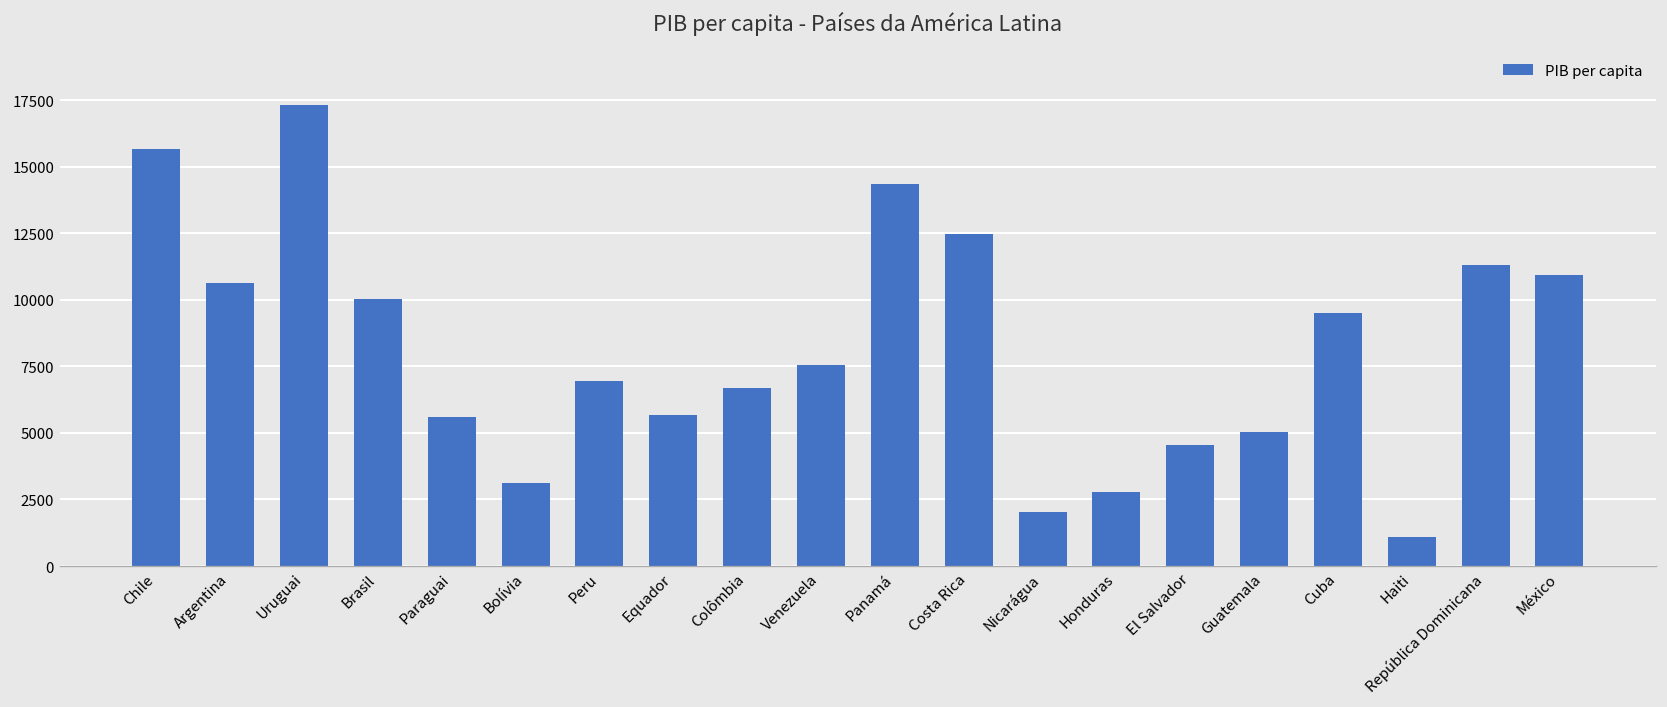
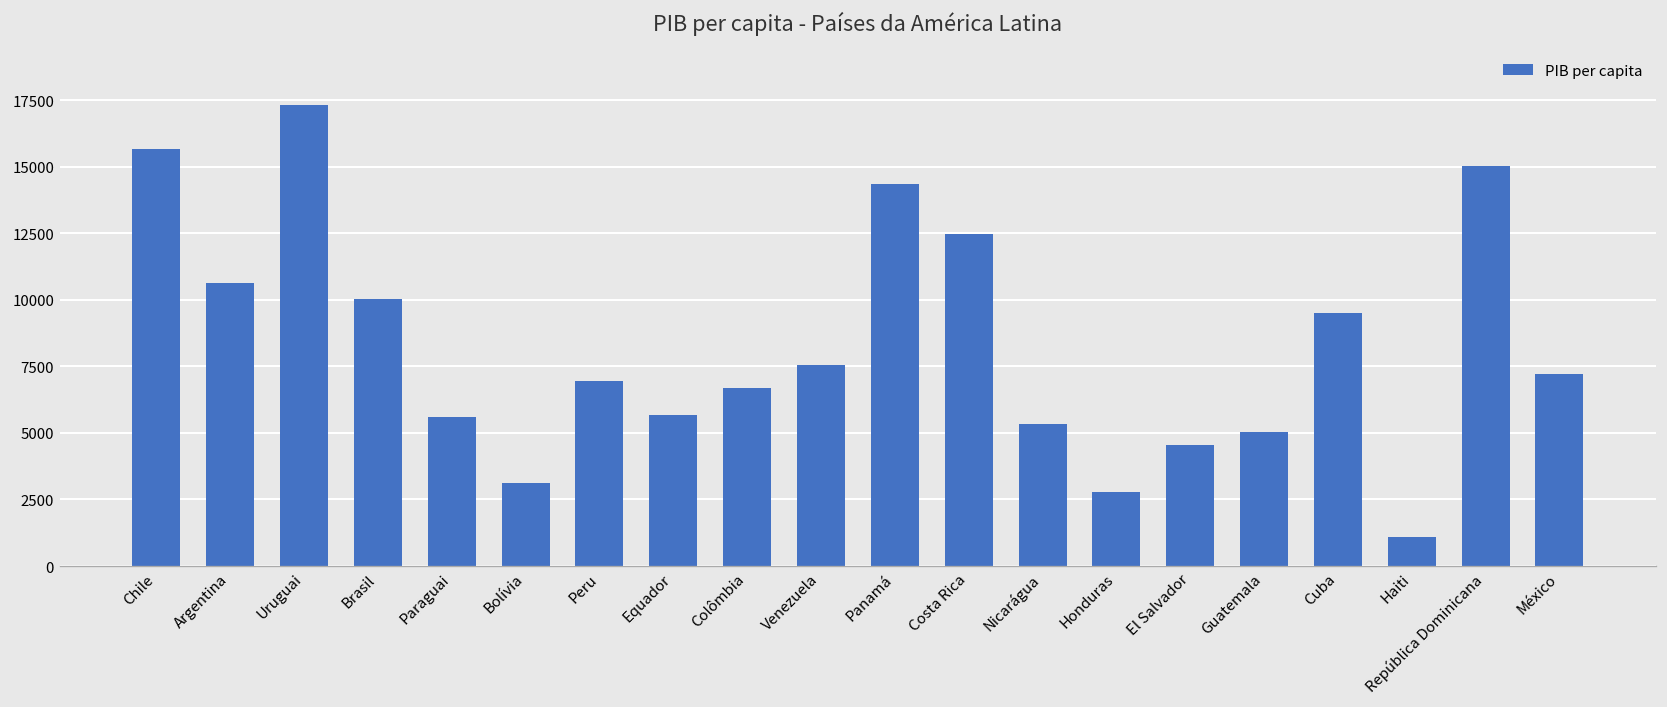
  {
    "Chile": 15700,
    "Argentina": 10600,
    "Uruguai": 17300,
    "Brasil": 10000,
    "Paraguai": 5600,
    "Bolívia": 3100,
    "Peru": 7000,
    "Equador": 5700,
    "Colômbia": 6700,
    "Venezuela": 7500,
    "Panamá": 14300,
    "Costa Rica": 12500,
-   "Nicarágua": 2000,
+   "Nicarágua": 5400,
    "Honduras": 2800,
    "El Salvador": 4600,
    "Guatemala": 5000,
    "Cuba": 9500,
    "Haiti": 1100,
-   "República Dominicana": 11300,
-   "México": 10900
+   "República Dominicana": 15000,
+   "México": 7200
  }
